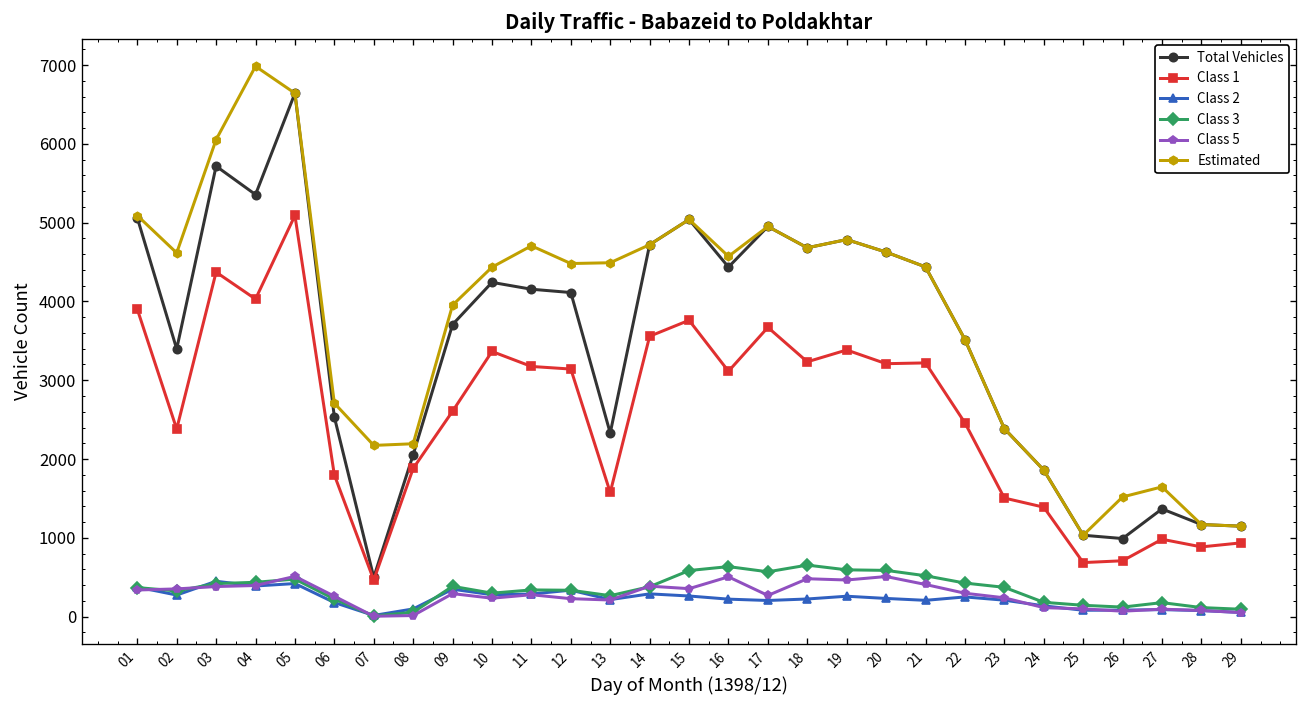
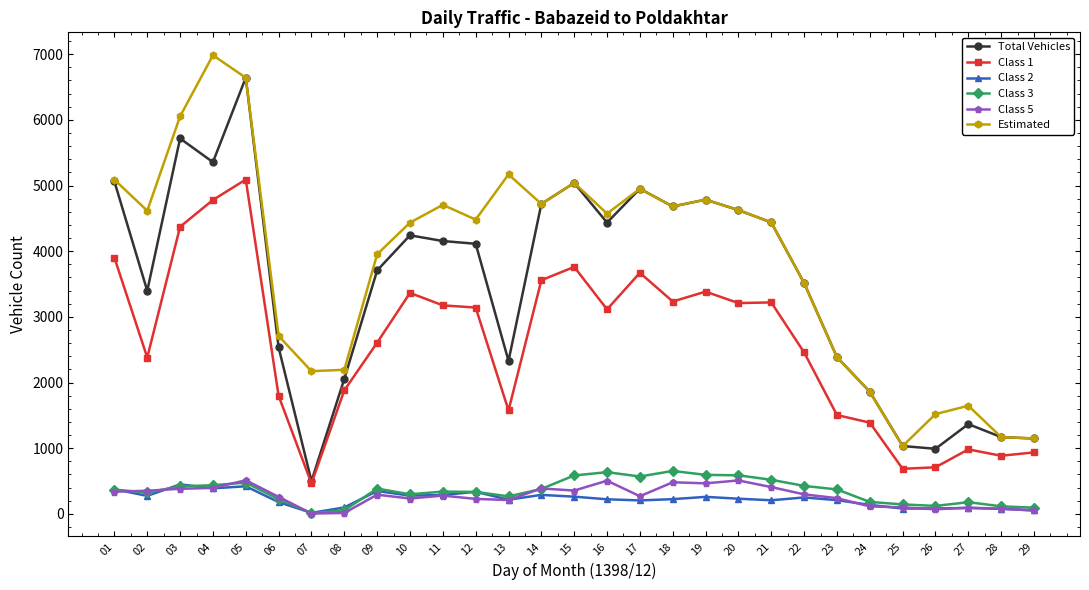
  {
    "Total Vehicles": {
      "02": 3400,
      "03": 5700,
      "04": 5400,
      "06": 2500,
      "08": 2100,
      "09": 3700,
      "10": 4200,
      "11": 4200,
      "12": 4100,
      "13": 2300,
      "16": 4400,
      "26": 1000,
      "27": 1400
    },
    "Class 1": {
      "01": 3900,
      "02": 2400,
      "03": 4400,
-     "04": 4000,
+     "04": 4800,
      "05": 5100,
      "06": 1800,
      "08": 1900,
      "09": 2600,
      "10": 3400,
      "11": 3200,
      "12": 3100,
      "13": 1600,
      "14": 3600,
      "15": 3800,
      "16": 3100,
      "17": 3700,
      "18": 3200,
      "19": 3400,
      "20": 3200,
      "21": 3200,
      "22": 2500,
      "23": 1500,
      "24": 1400,
      "25": 700,
      "26": 700,
      "27": 1000,
      "28": 900,
      "29": 900
    },
    "Class 2": {
      "02": 300,
      "05": 400,
      "06": 200,
      "08": 100,
      "14": 300,
      "15": 300,
      "16": 200,
      "17": 200,
      "18": 200,
      "19": 300,
      "20": 200,
      "21": 200,
      "22": 300
    },
    "Class 3": {
      "04": 400,
      "08": 100,
      "11": 300,
      "13": 300,
      "15": 600,
      "16": 600,
      "17": 600,
      "18": 700,
      "19": 600,
      "20": 600,
      "21": 500,
      "22": 400,
      "23": 400,
      "24": 200,
      "25": 100,
      "27": 200,
      "29": 100
    },
    "Class 5": {
      "08": 0,
      "09": 300,
      "10": 200,
      "12": 200,
      "15": 400,
      "16": 500,
      "17": 300,
      "18": 500,
      "19": 500,
      "20": 500,
      "21": 400,
      "22": 300
    },
    "Estimated": {
      "02": 4600,
      "03": 6100,
      "04": 7000,
      "06": 2700,
      "07": 2200,
      "08": 2200,
      "09": 4000,
      "10": 4400,
      "11": 4700,
      "12": 4500,
-     "13": 4500,
+     "13": 5200,
      "16": 4600,
      "26": 1500,
      "27": 1600
    }
  }
